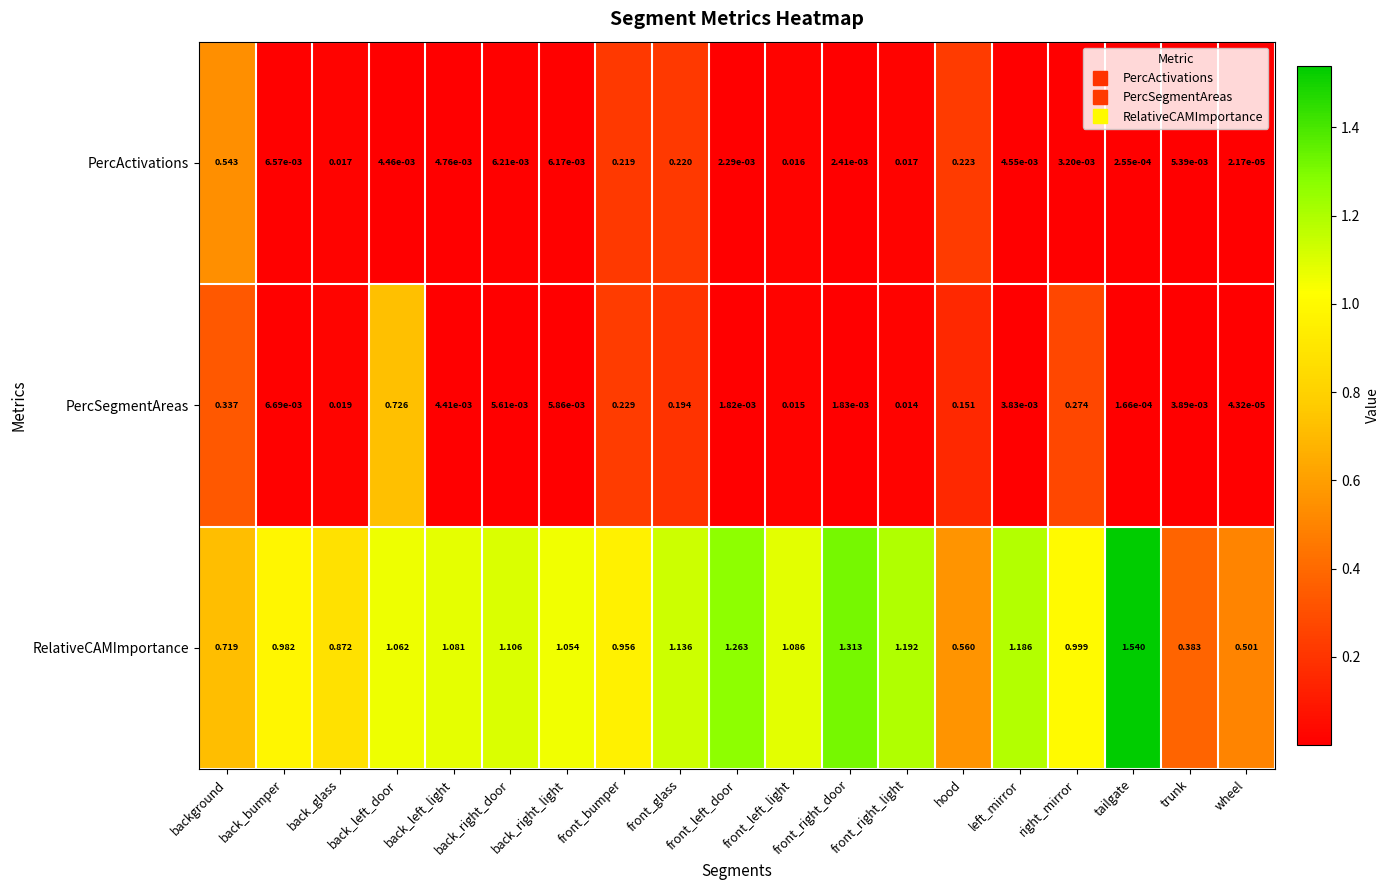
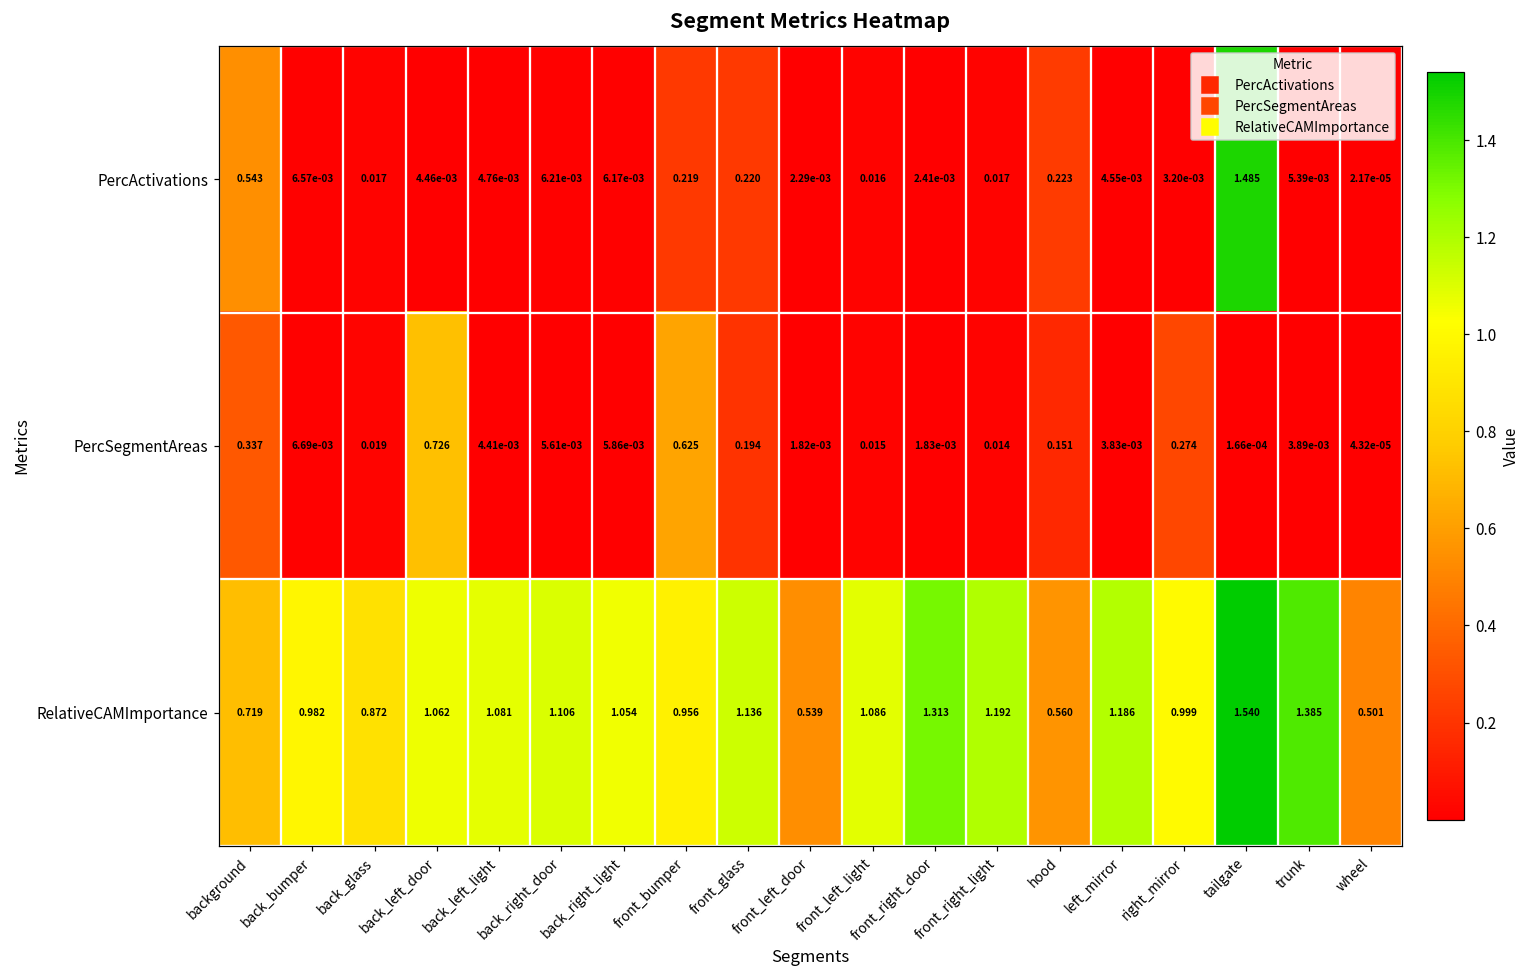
  {
    "PercActivations": {
      "background": "0.543",
      "back_bumper": "6.57e-03",
      "back_glass": "0.017",
      "back_left_door": "4.46e-03",
      "back_left_light": "4.76e-03",
      "back_right_door": "6.21e-03",
      "back_right_light": "6.17e-03",
      "front_bumper": "0.219",
      "front_glass": "0.220",
      "front_left_door": "2.29e-03",
      "front_left_light": "0.016",
      "front_right_door": "2.41e-03",
      "front_right_light": "0.017",
      "hood": "0.223",
      "left_mirror": "4.55e-03",
      "right_mirror": "3.20e-03",
-     "tailgate": "2.55e-04",
+     "tailgate": "1.485",
      "trunk": "5.39e-03",
      "wheel": "2.17e-05"
    },
    "PercSegmentAreas": {
      "background": "0.337",
      "back_bumper": "6.69e-03",
      "back_glass": "0.019",
      "back_left_door": "0.726",
      "back_left_light": "4.41e-03",
      "back_right_door": "5.61e-03",
      "back_right_light": "5.86e-03",
-     "front_bumper": "0.229",
+     "front_bumper": "0.625",
      "front_glass": "0.194",
      "front_left_door": "1.82e-03",
      "front_left_light": "0.015",
      "front_right_door": "1.83e-03",
      "front_right_light": "0.014",
      "hood": "0.151",
      "left_mirror": "3.83e-03",
      "right_mirror": "0.274",
      "tailgate": "1.66e-04",
      "trunk": "3.89e-03",
      "wheel": "4.32e-05"
    },
    "RelativeCAMImportance": {
      "background": "0.719",
      "back_bumper": "0.982",
      "back_glass": "0.872",
      "back_left_door": "1.062",
      "back_left_light": "1.081",
      "back_right_door": "1.106",
      "back_right_light": "1.054",
      "front_bumper": "0.956",
      "front_glass": "1.136",
-     "front_left_door": "1.263",
+     "front_left_door": "0.539",
      "front_left_light": "1.086",
      "front_right_door": "1.313",
      "front_right_light": "1.192",
      "hood": "0.560",
      "left_mirror": "1.186",
      "right_mirror": "0.999",
      "tailgate": "1.540",
-     "trunk": "0.383",
+     "trunk": "1.385",
      "wheel": "0.501"
    }
  }
